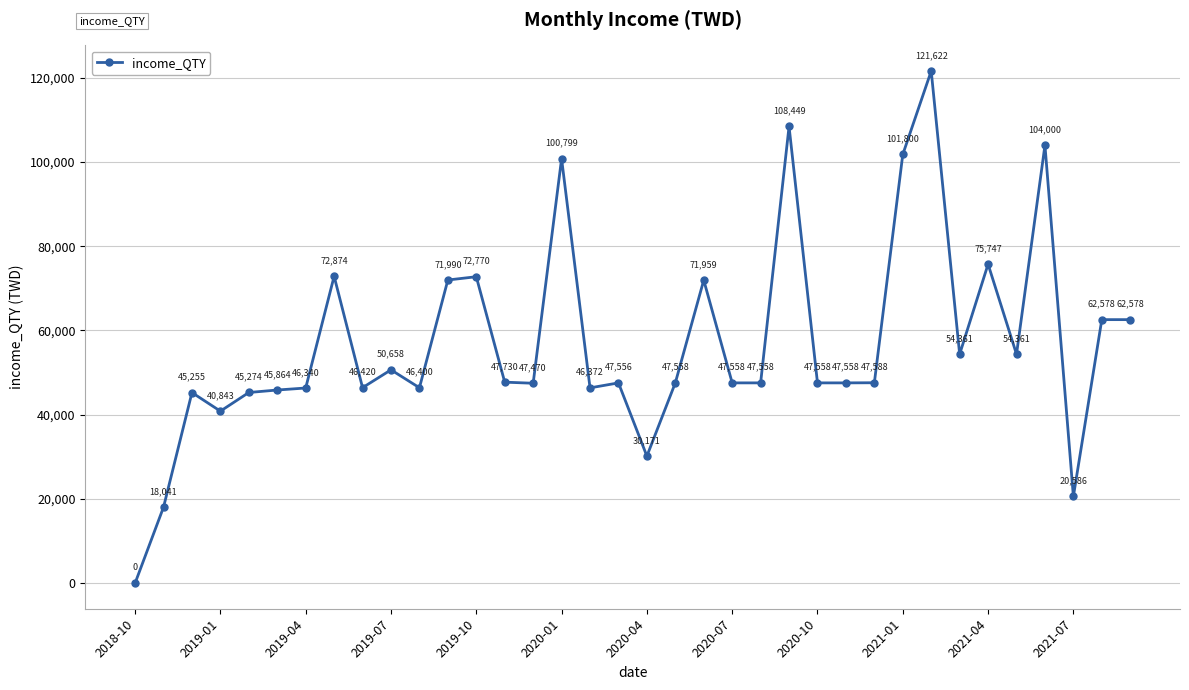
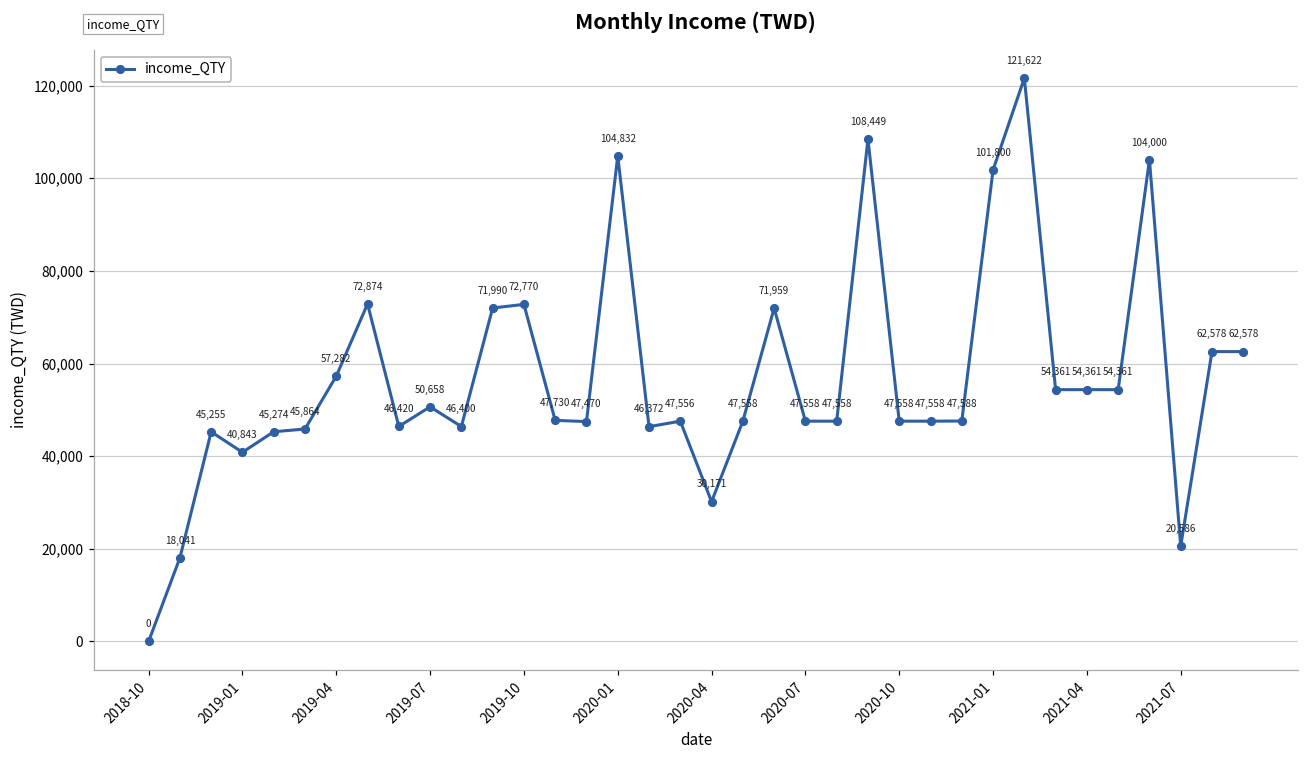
  {
    "2018-10": "0",
    "2019-01": "40,843",
-   "2019-04": "46,340",
+   "2019-04": "57,282",
    "2019-07": "50,658",
    "2019-10": "72,770",
-   "2020-01": "100,799",
+   "2020-01": "104,832",
    "2020-04": "30,171",
    "2020-07": "47,558",
    "2020-10": "47,558",
    "2021-01": "101,800",
-   "2021-04": "75,747",
+   "2021-04": "54,361",
    "2021-07": "20,586"
  }
